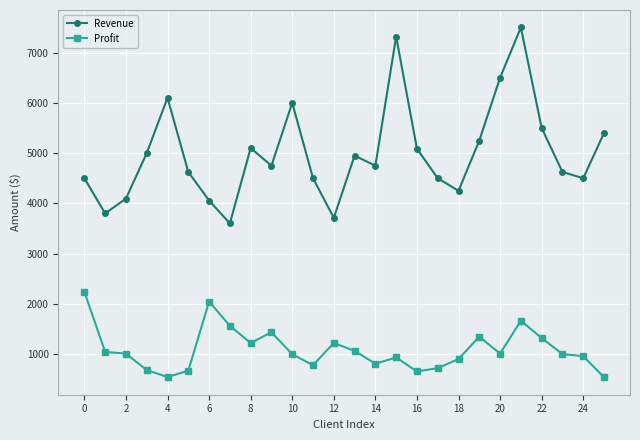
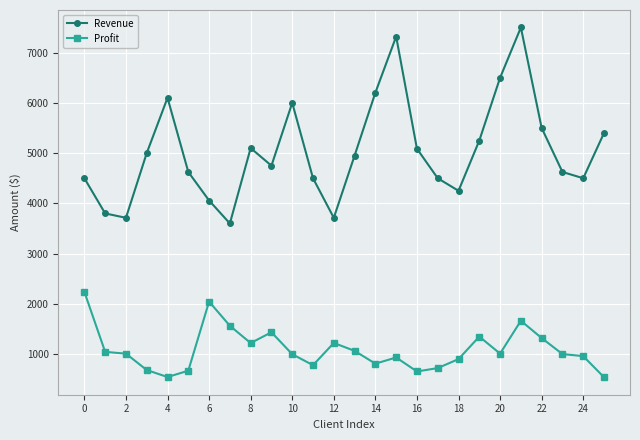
  {
    "Revenue": {
      "0": 4500,
-     "2": 4100,
+     "2": 3700,
      "4": 6100,
      "6": 4100,
      "8": 5100,
      "10": 6000,
      "12": 3700,
-     "14": 4800,
+     "14": 6200,
      "16": 5100,
      "18": 4300,
      "20": 6500,
      "22": 5500,
      "24": 4500
    },
    "Profit": {
      "0": 2200,
      "2": 1000,
      "4": 500,
      "6": 2000,
      "8": 1200,
      "10": 1000,
      "12": 1200,
      "14": 800,
      "16": 700,
      "18": 900,
      "20": 1000,
      "22": 1300,
      "24": 1000
    }
  }
